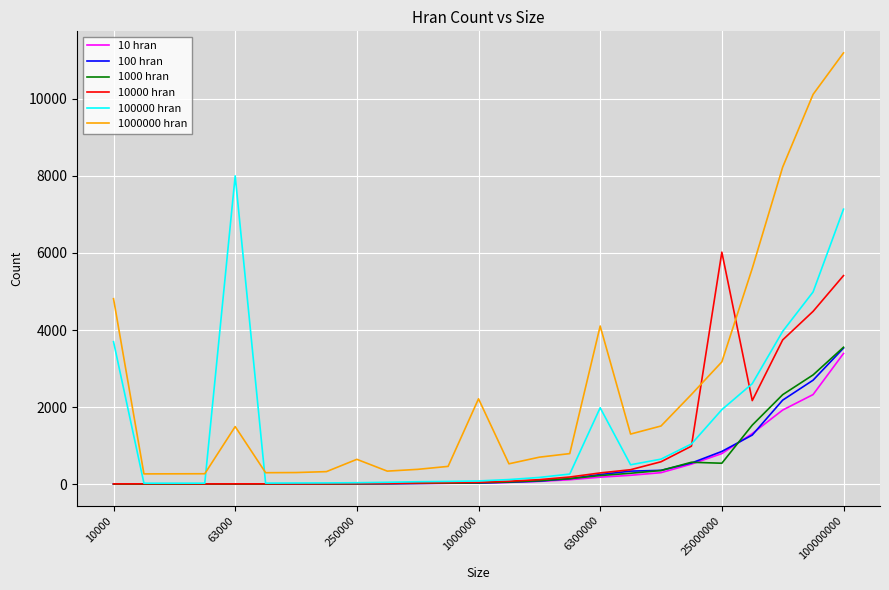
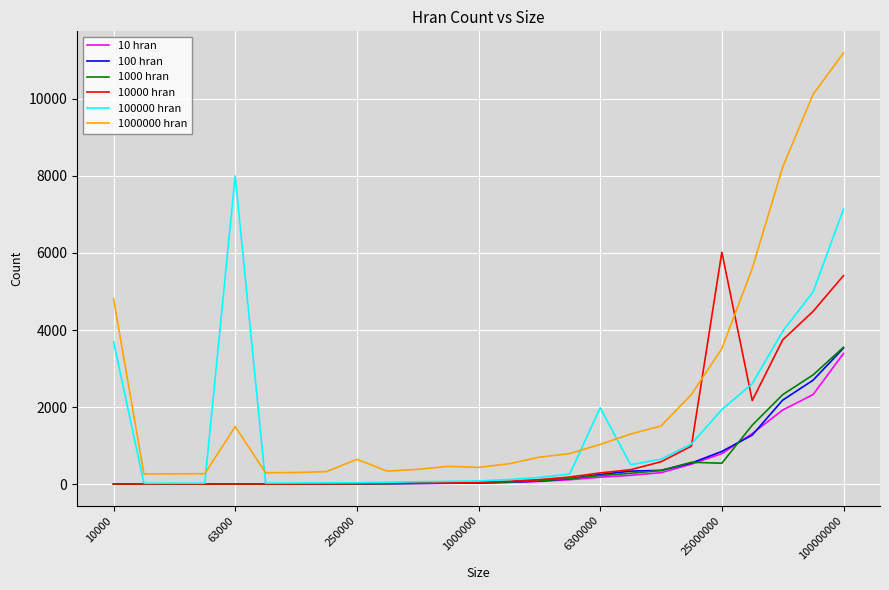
  {
    "10 hran": {
      "100000000": 3400
    },
    "1000 hran": {
      "25000000": 500
    },
    "10000 hran": {
      "25000000": 6000,
      "100000000": 5400
    },
    "100000 hran": {
      "10000": 3700,
      "63000": 8000,
      "6300000": 2000,
      "25000000": 1900,
      "100000000": 7100
    },
    "1000000 hran": {
      "10000": 4800,
      "63000": 1500,
      "250000": 600,
-     "1000000": 2200,
-     "6300000": 4100,
-     "25000000": 3200,
+     "1000000": 400,
+     "6300000": 1000,
+     "25000000": 3500,
      "100000000": 11200
    }
  }
